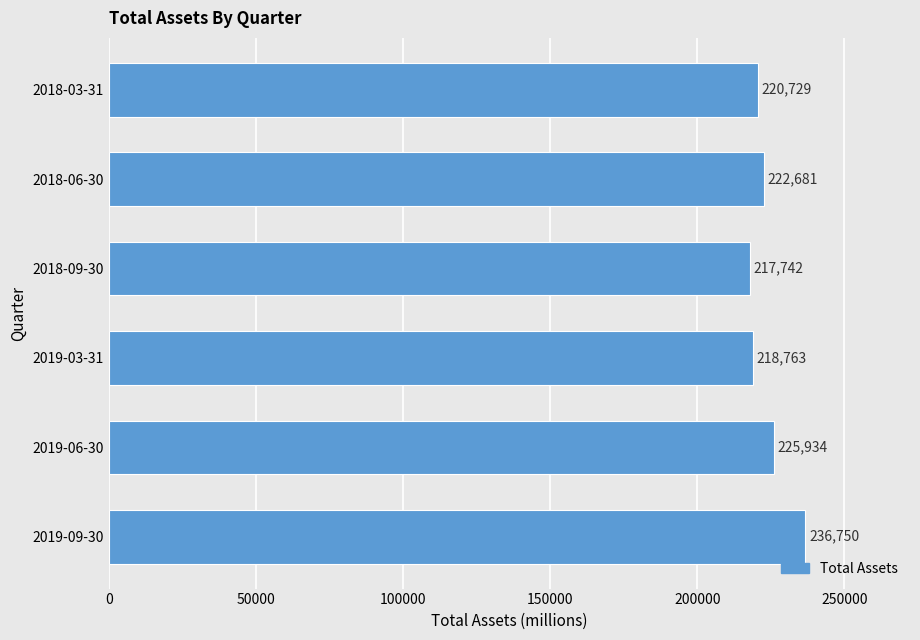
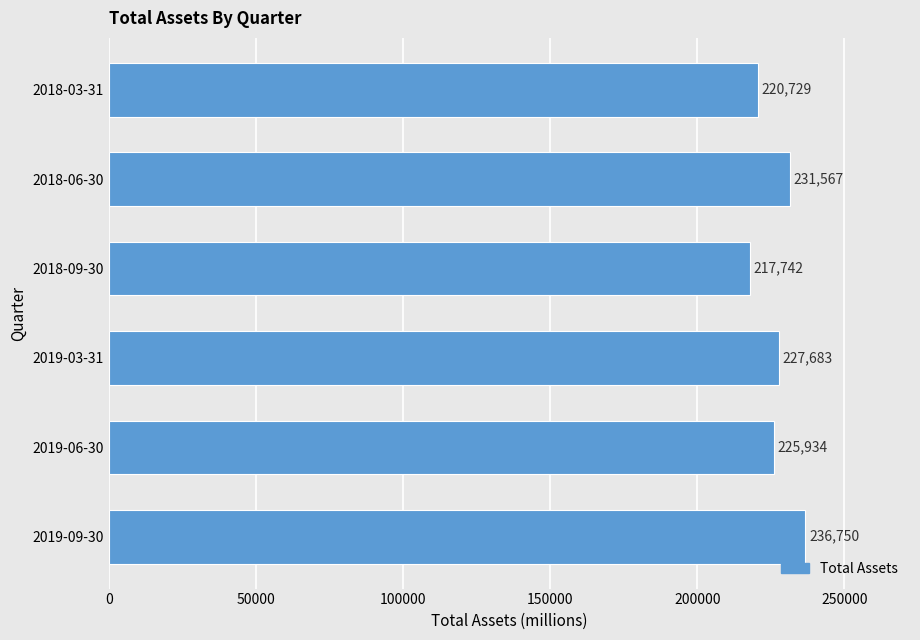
  {
    "2018-03-31": "220,729",
-   "2018-06-30": "222,681",
+   "2018-06-30": "231,567",
    "2018-09-30": "217,742",
-   "2019-03-31": "218,763",
+   "2019-03-31": "227,683",
    "2019-06-30": "225,934",
    "2019-09-30": "236,750"
  }
